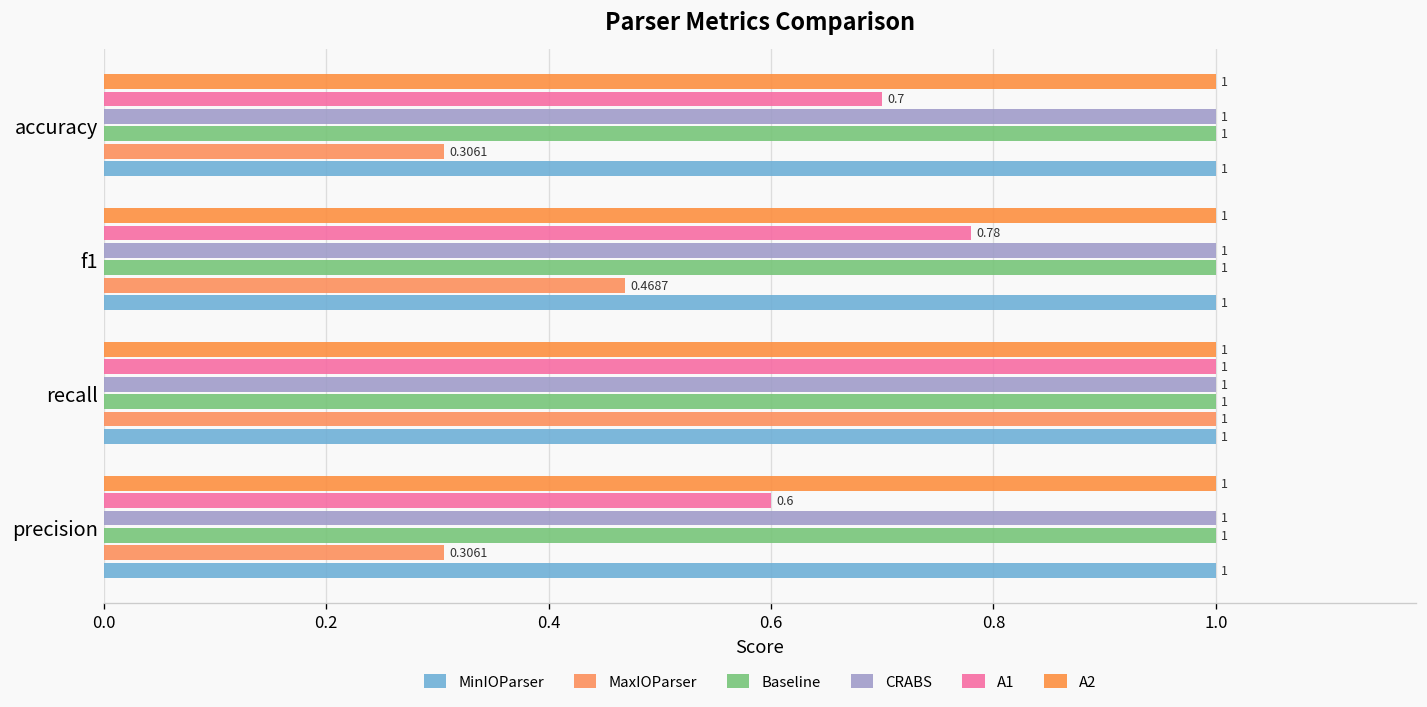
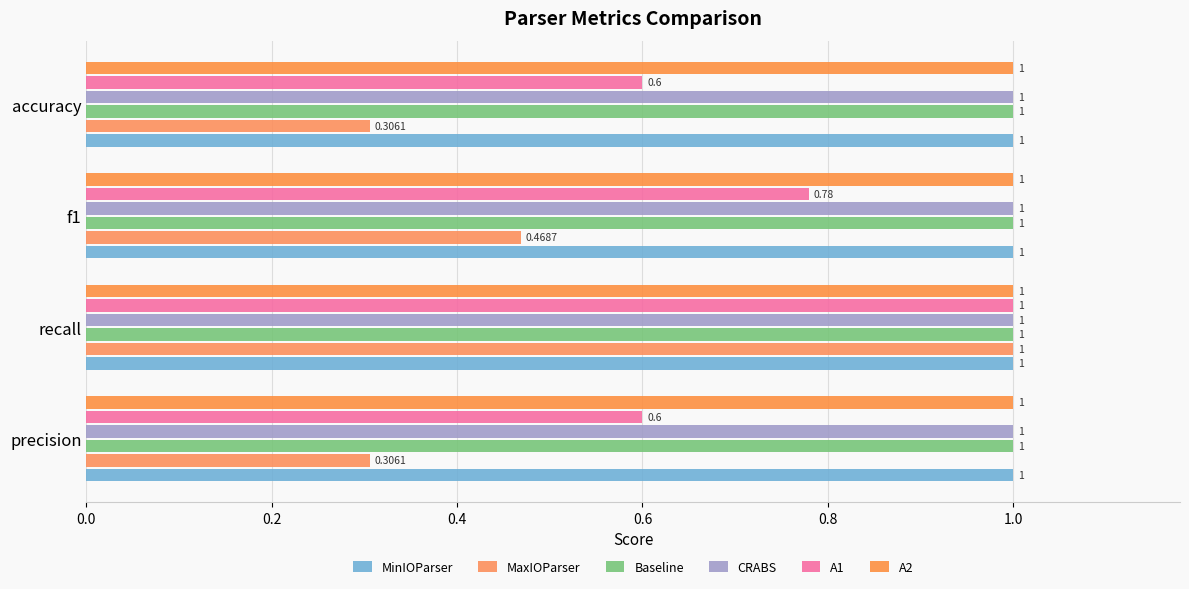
  {
    "Baseline": {
      "accuracy": 1,
      "f1": 1,
      "recall": 1,
      "precision": 1
    },
    "A1": {
-     "accuracy": 0.7,
+     "accuracy": 0.6,
      "f1": 0.78,
      "recall": 1,
      "precision": 0.6
    }
  }
